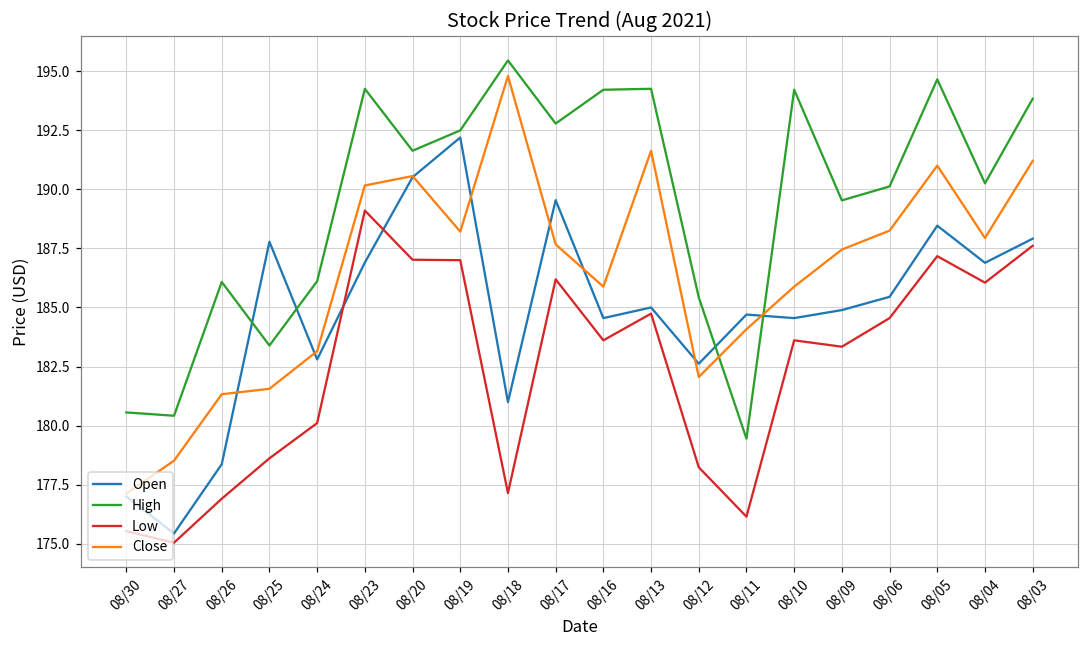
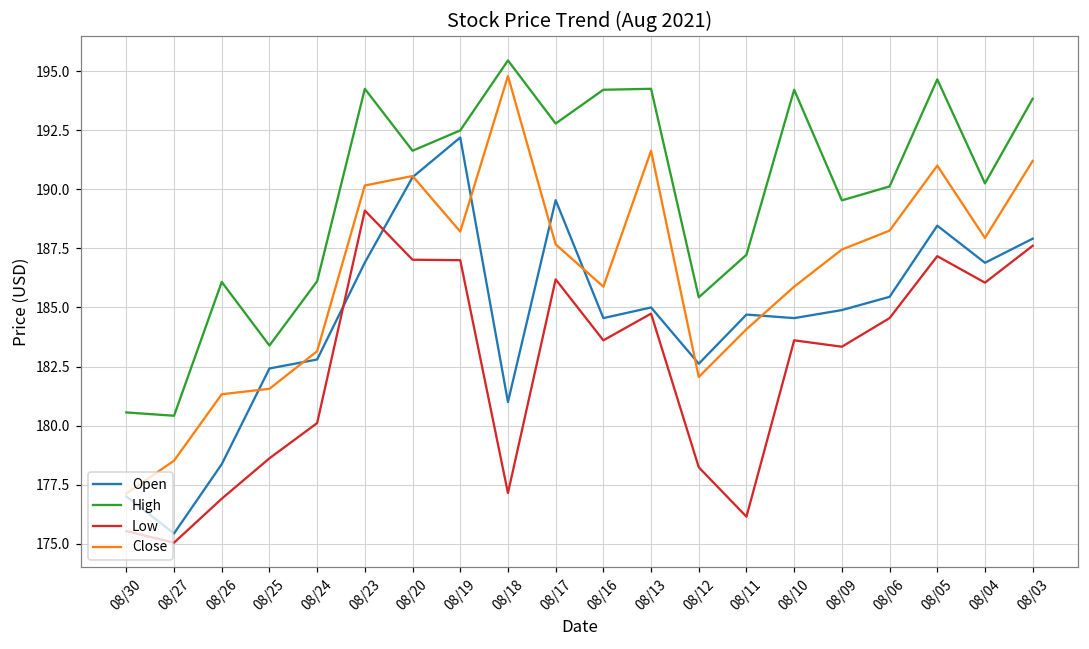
  {
    "Open": {
      "08/27": 175.4,
      "08/26": 178.4,
-     "08/25": 187.8,
+     "08/25": 182.4,
      "08/24": 182.8,
      "08/23": 186.9,
      "08/19": 192.2,
      "08/18": 181.0,
      "08/17": 189.5,
      "08/16": 184.6,
      "08/13": 185.0,
      "08/12": 182.6,
      "08/11": 184.7,
      "08/10": 184.6,
      "08/09": 184.9,
      "08/06": 185.5,
      "08/05": 188.5,
      "08/04": 186.9,
      "08/03": 187.9
    },
    "High": {
      "08/30": 180.6,
      "08/27": 180.4,
      "08/26": 186.1,
      "08/25": 183.4,
      "08/24": 186.1,
      "08/23": 194.3,
      "08/20": 191.6,
      "08/19": 192.5,
      "08/18": 195.5,
      "08/17": 192.8,
      "08/16": 194.2,
      "08/13": 194.3,
      "08/12": 185.4,
-     "08/11": 179.5,
+     "08/11": 187.2,
      "08/10": 194.2,
      "08/09": 189.5,
      "08/06": 190.1,
      "08/05": 194.7,
      "08/04": 190.3,
      "08/03": 193.8
    },
    "Low": {
      "08/27": 175.1,
      "08/26": 176.9,
      "08/25": 178.6,
      "08/24": 180.1,
      "08/23": 189.1,
      "08/20": 187.0,
      "08/19": 187.0,
      "08/18": 177.2,
      "08/17": 186.2,
      "08/16": 183.6,
      "08/13": 184.7,
      "08/12": 178.2,
      "08/11": 176.2,
      "08/10": 183.6,
      "08/09": 183.3,
      "08/06": 184.6,
      "08/05": 187.2,
      "08/04": 186.1,
      "08/03": 187.6
    },
    "Close": {
      "08/27": 178.5,
      "08/26": 181.3,
      "08/25": 181.6,
      "08/24": 183.2,
      "08/23": 190.2,
      "08/19": 188.2,
      "08/18": 194.8,
      "08/17": 187.7,
      "08/16": 185.9,
      "08/13": 191.6,
      "08/12": 182.1,
      "08/11": 184.1,
      "08/10": 185.9,
      "08/09": 187.5,
      "08/06": 188.3,
      "08/05": 191.0,
      "08/04": 187.9,
      "08/03": 191.2
    }
  }
